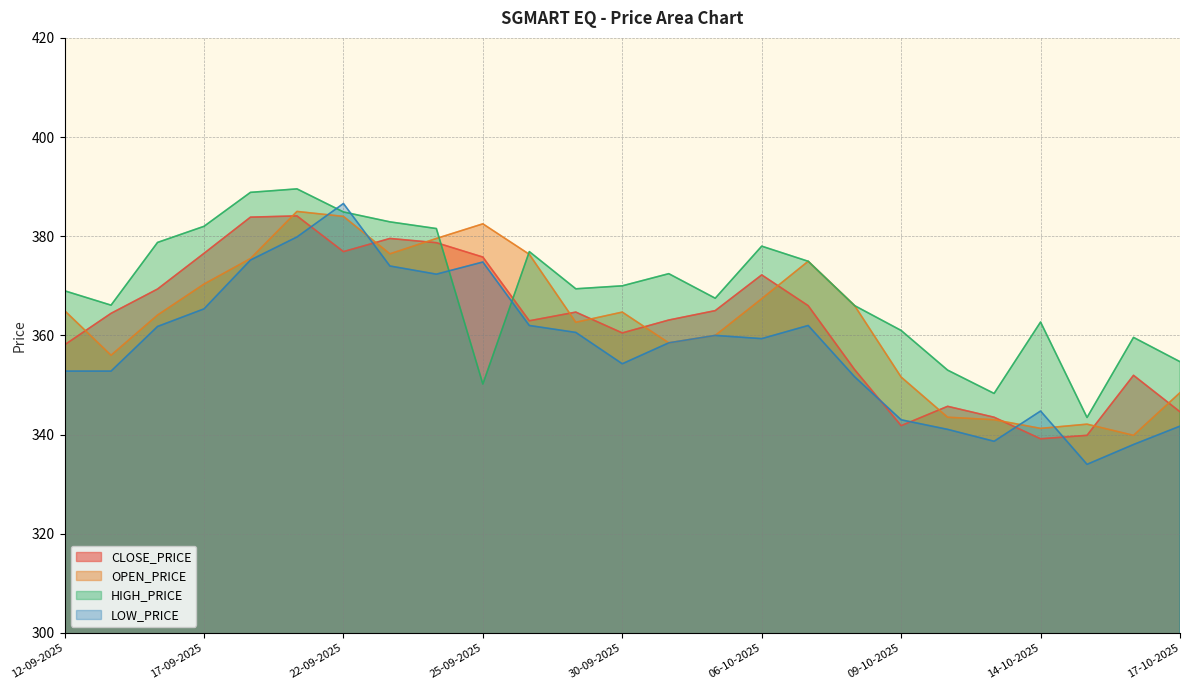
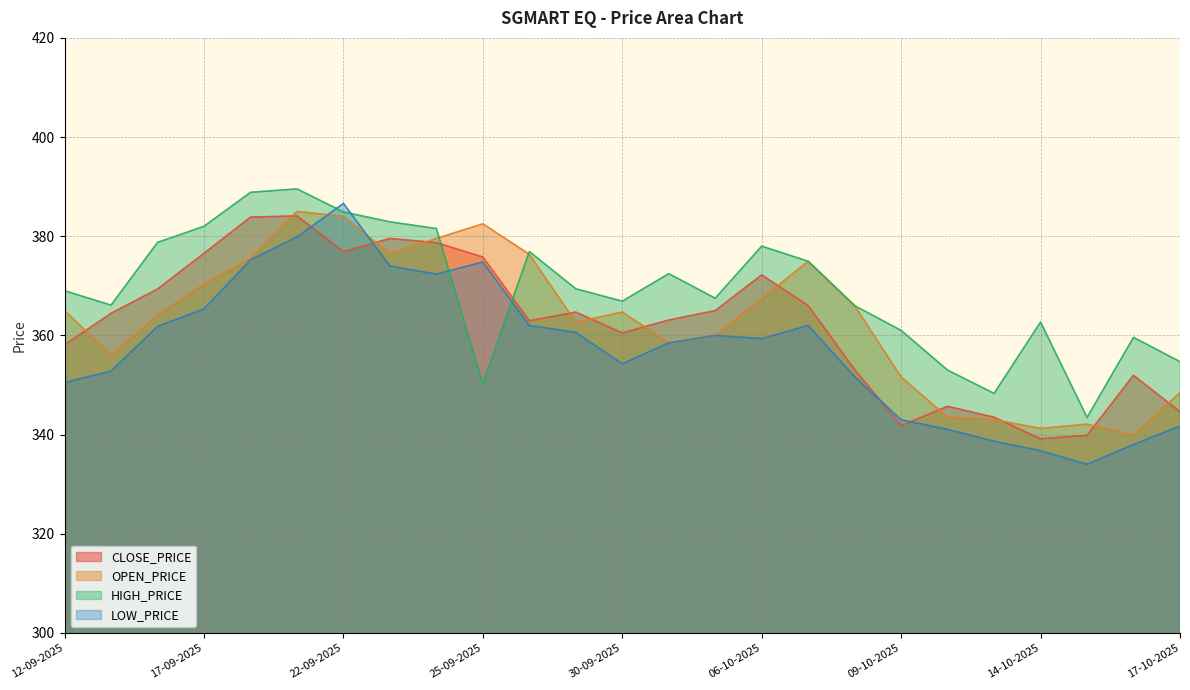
  {
    "HIGH_PRICE": {
      "12-09-2025": 369,
      "17-09-2025": 382,
      "22-09-2025": 385,
      "25-09-2025": 350,
-     "30-09-2025": 370,
+     "30-09-2025": 367,
      "06-10-2025": 378,
      "09-10-2025": 361,
      "14-10-2025": 363,
      "17-10-2025": 355
    },
    "LOW_PRICE": {
-     "12-09-2025": 353,
+     "12-09-2025": 351,
      "17-09-2025": 365,
      "22-09-2025": 387,
      "25-09-2025": 375,
      "30-09-2025": 354,
      "06-10-2025": 359,
      "09-10-2025": 343,
-     "14-10-2025": 345,
+     "14-10-2025": 337,
      "17-10-2025": 342
    }
  }
